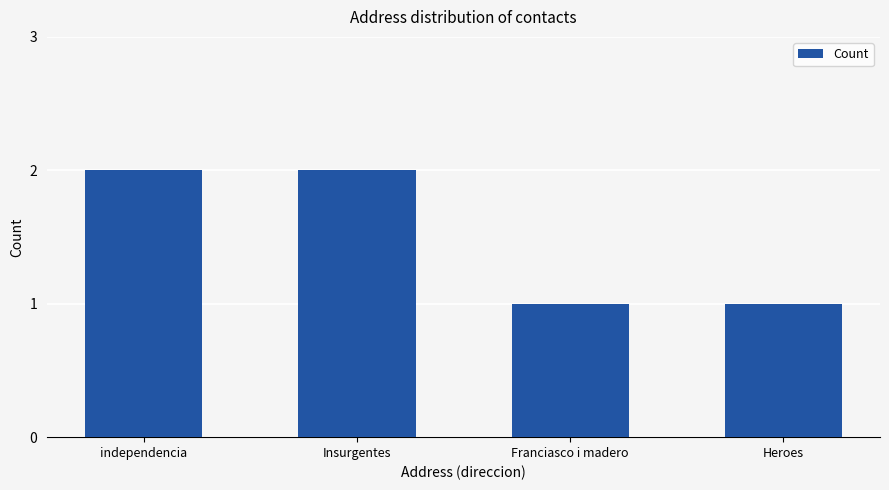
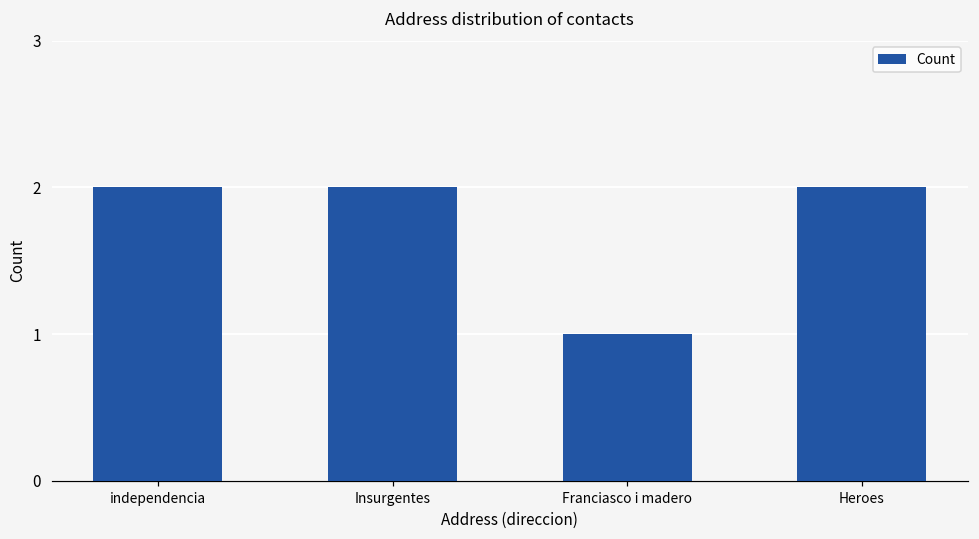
  {
    "independencia": 2,
    "Insurgentes": 2,
    "Franciasco i madero": 1,
-   "Heroes": 1
+   "Heroes": 2
  }
